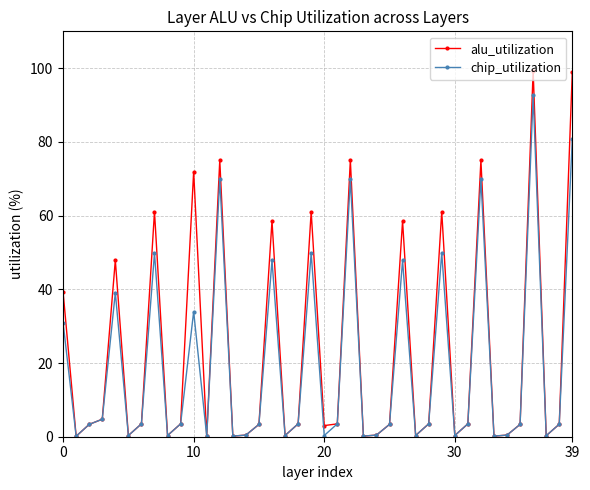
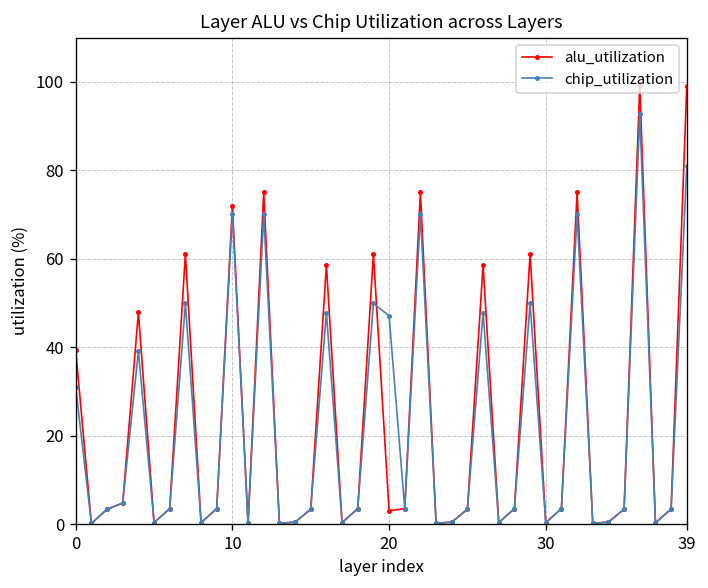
  {
    "alu_utilization": {
      "0": 39,
      "10": 72,
      "20": 3,
      "39": 99
    },
    "chip_utilization": {
      "0": 31,
-     "10": 34,
-     "20": 0,
+     "10": 70,
+     "20": 47,
      "39": 81
    }
  }
